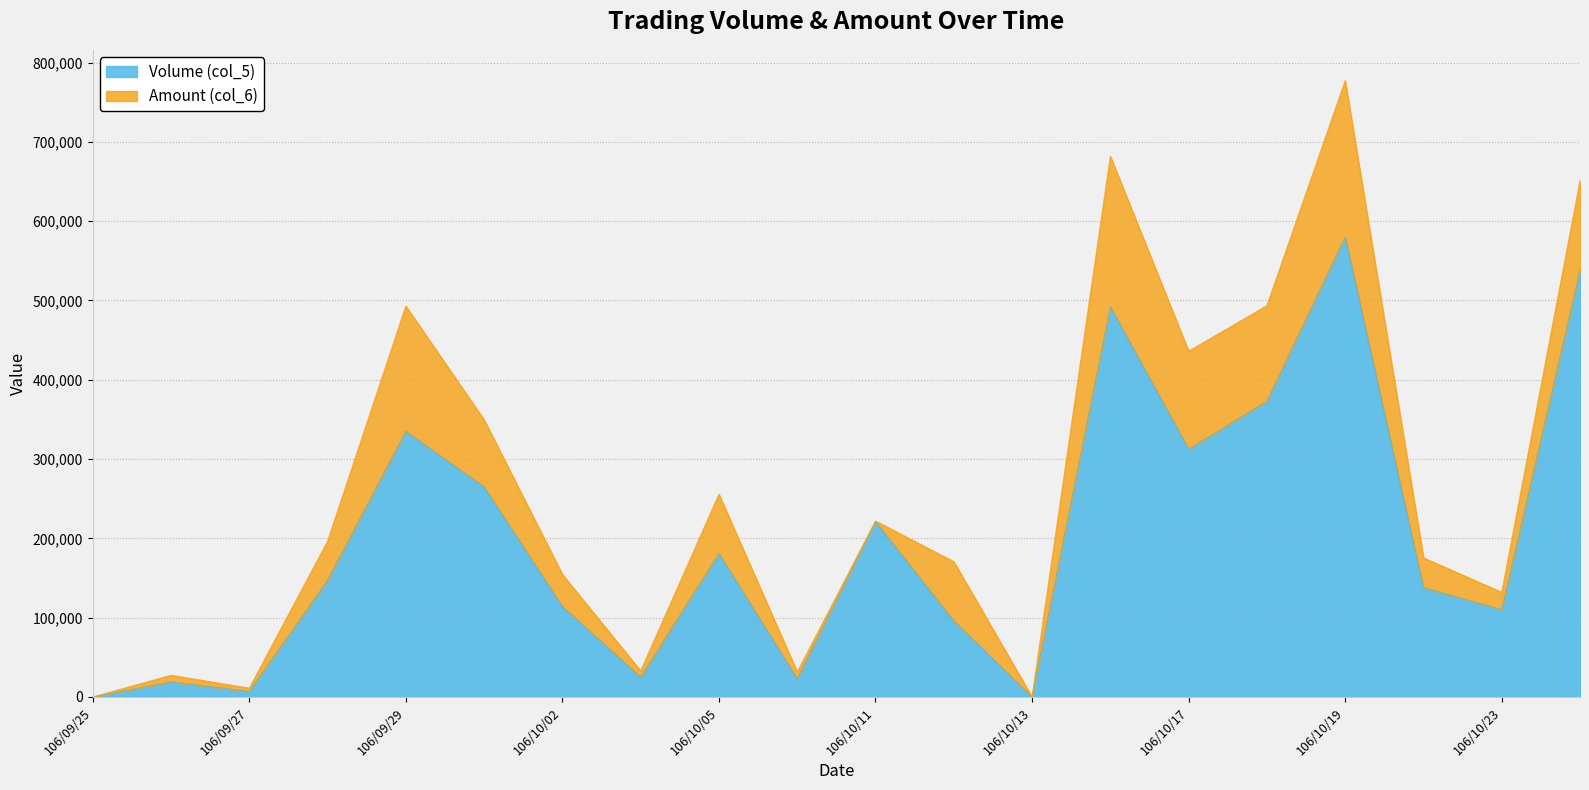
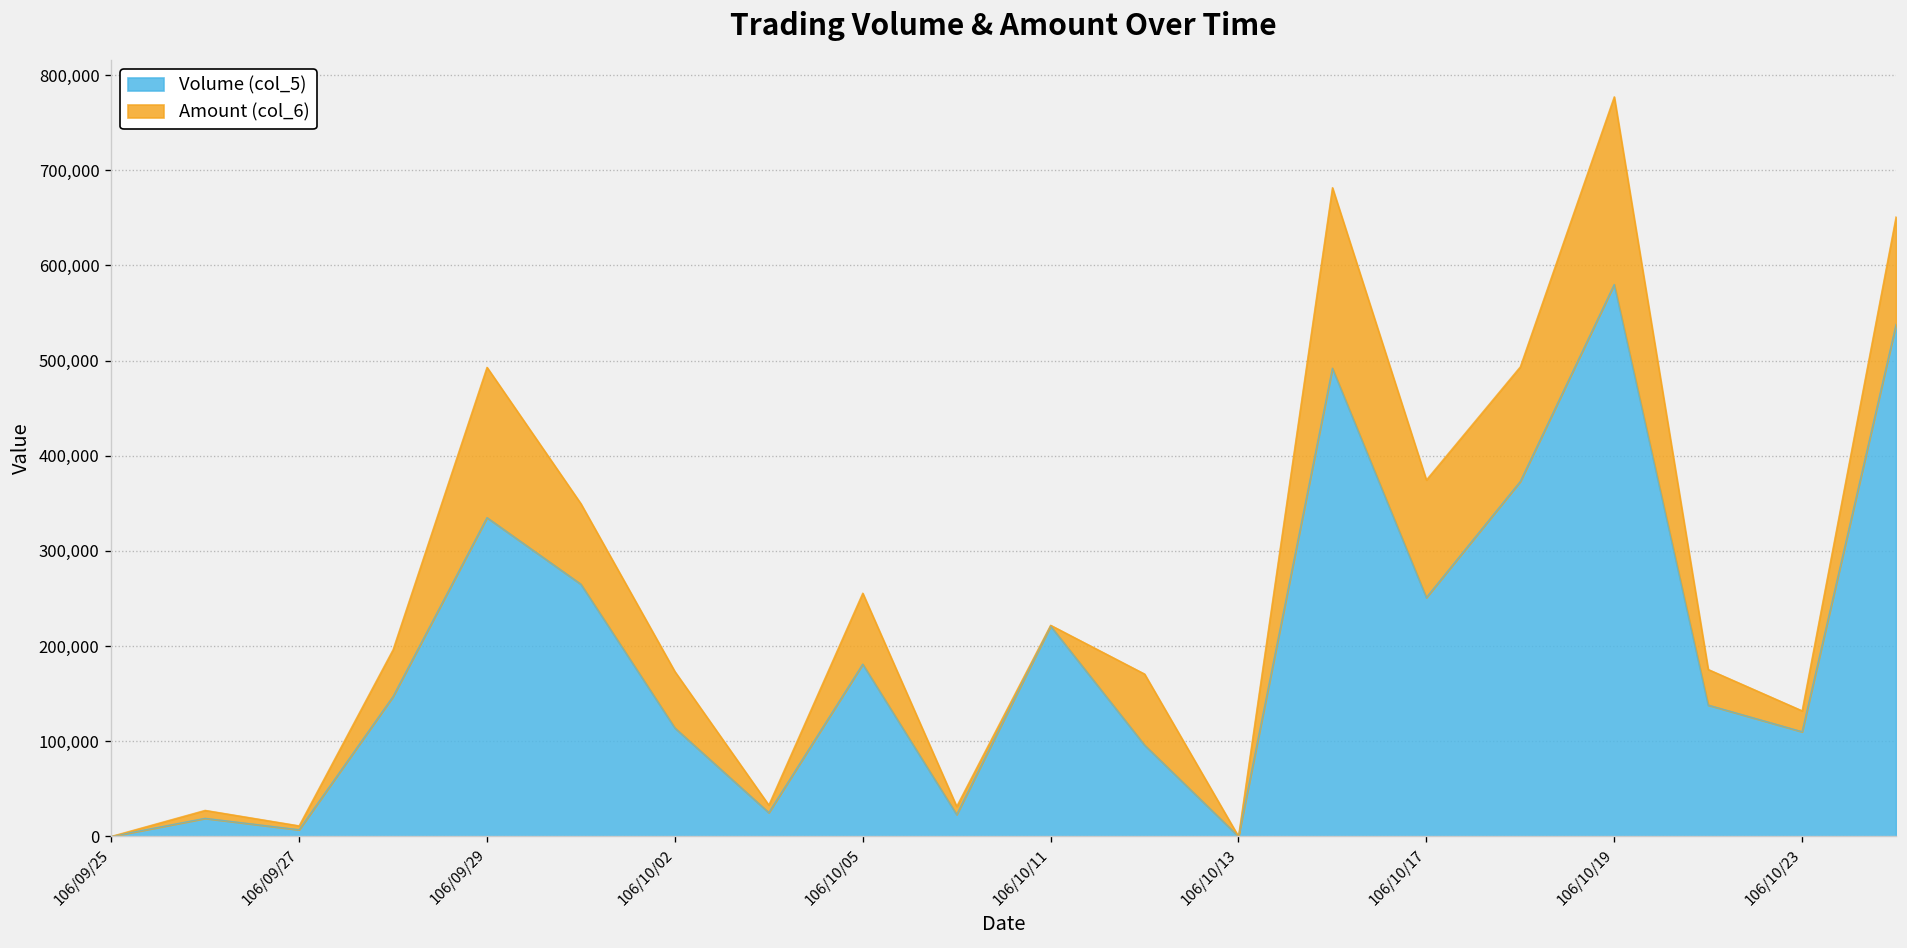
  {
    "Volume (col_5)": {
      "106/09/27": "10,000",
      "106/09/29": "340,000",
      "106/10/02": "110,000",
      "106/10/05": "180,000",
-     "106/10/17": "310,000",
+     "106/10/17": "250,000",
      "106/10/19": "580,000",
      "106/10/23": "110,000"
    },
    "Amount (col_6)": {
      "106/09/27": "0",
      "106/09/29": "160,000",
-     "106/10/02": "40,000",
+     "106/10/02": "60,000",
      "106/10/05": "70,000",
      "106/10/17": "120,000",
      "106/10/19": "200,000",
      "106/10/23": "20,000"
    }
  }
